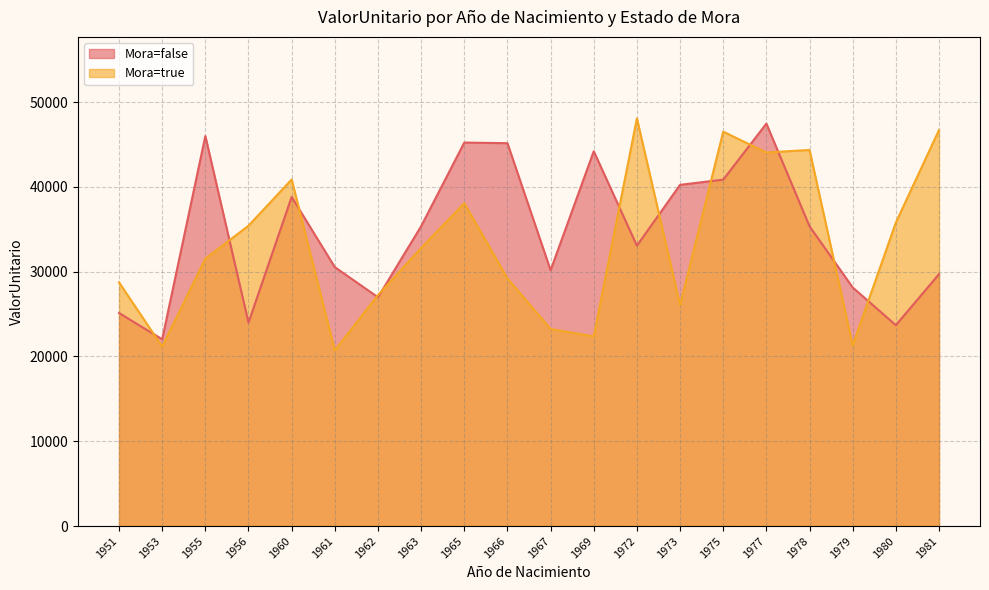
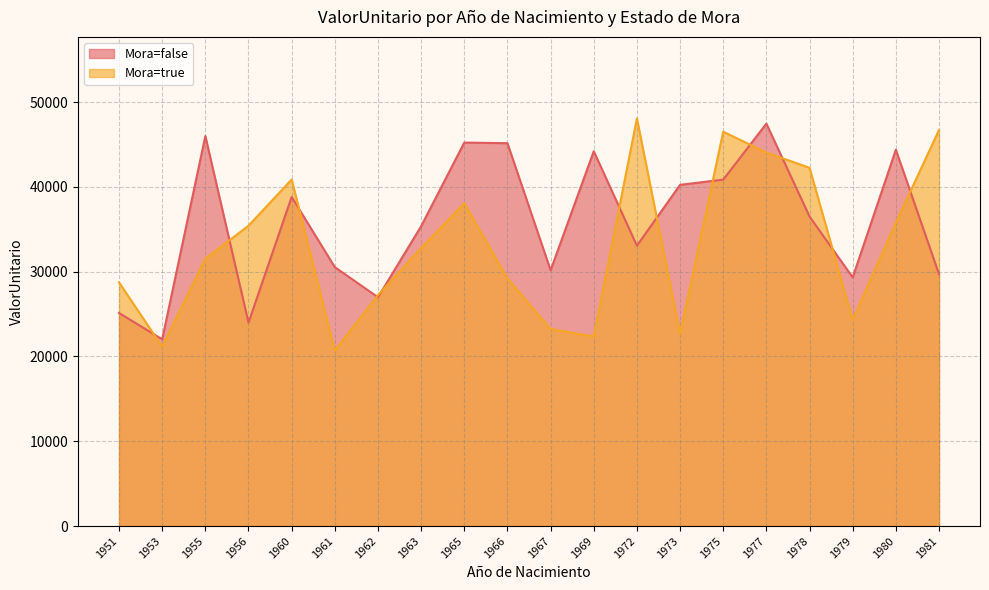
  {
    "Mora=false": {
      "1951": 25000,
      "1953": 22000,
      "1955": 46000,
      "1956": 24000,
      "1960": 39000,
      "1961": 31000,
      "1963": 35000,
      "1965": 45000,
      "1966": 45000,
      "1967": 30000,
      "1969": 44000,
      "1972": 33000,
      "1973": 40000,
      "1975": 41000,
      "1977": 47000,
-     "1978": 35000,
-     "1979": 28000,
-     "1980": 24000,
+     "1978": 36000,
+     "1979": 29000,
+     "1980": 44000,
      "1981": 30000
    },
    "Mora=true": {
      "1951": 29000,
      "1953": 21000,
      "1955": 32000,
      "1956": 35000,
      "1960": 41000,
      "1961": 21000,
      "1963": 33000,
      "1965": 38000,
      "1966": 29000,
      "1967": 23000,
      "1969": 22000,
      "1972": 48000,
-     "1973": 26000,
+     "1973": 23000,
      "1975": 47000,
      "1977": 44000,
-     "1978": 44000,
-     "1979": 21000,
+     "1978": 42000,
+     "1979": 24000,
      "1980": 36000,
      "1981": 47000
    }
  }
